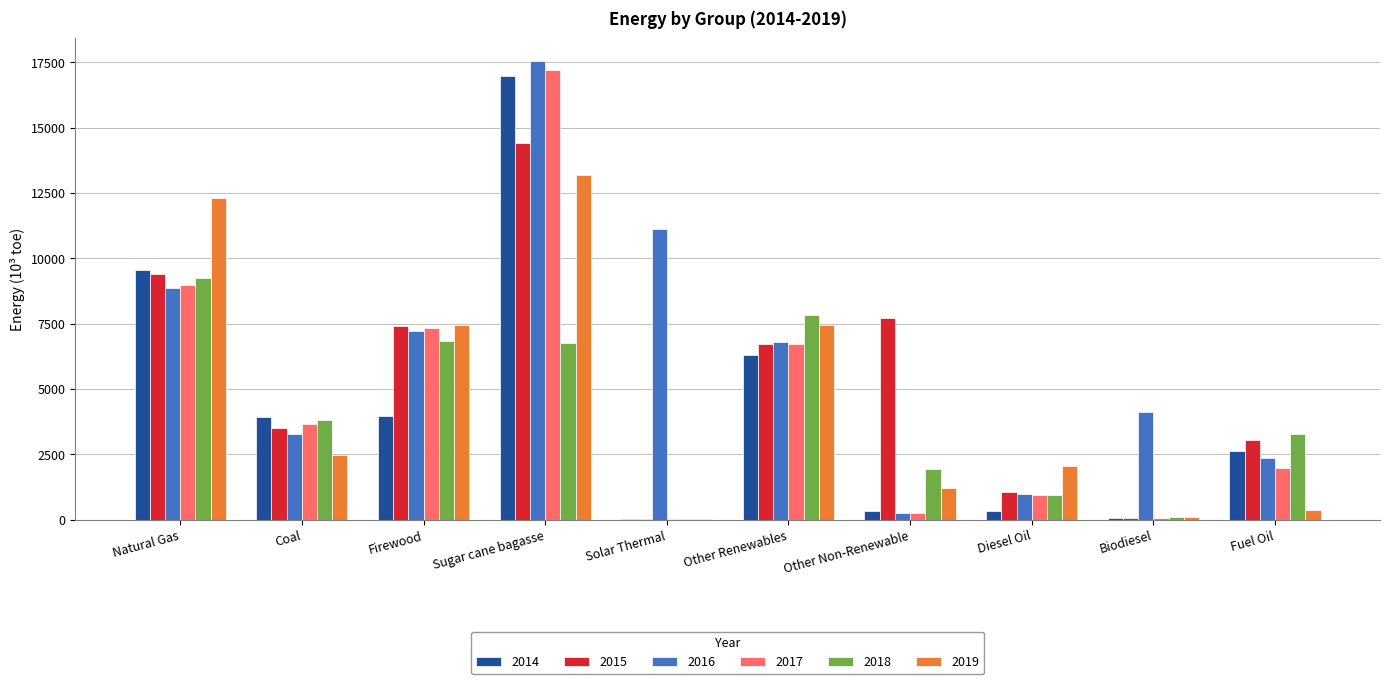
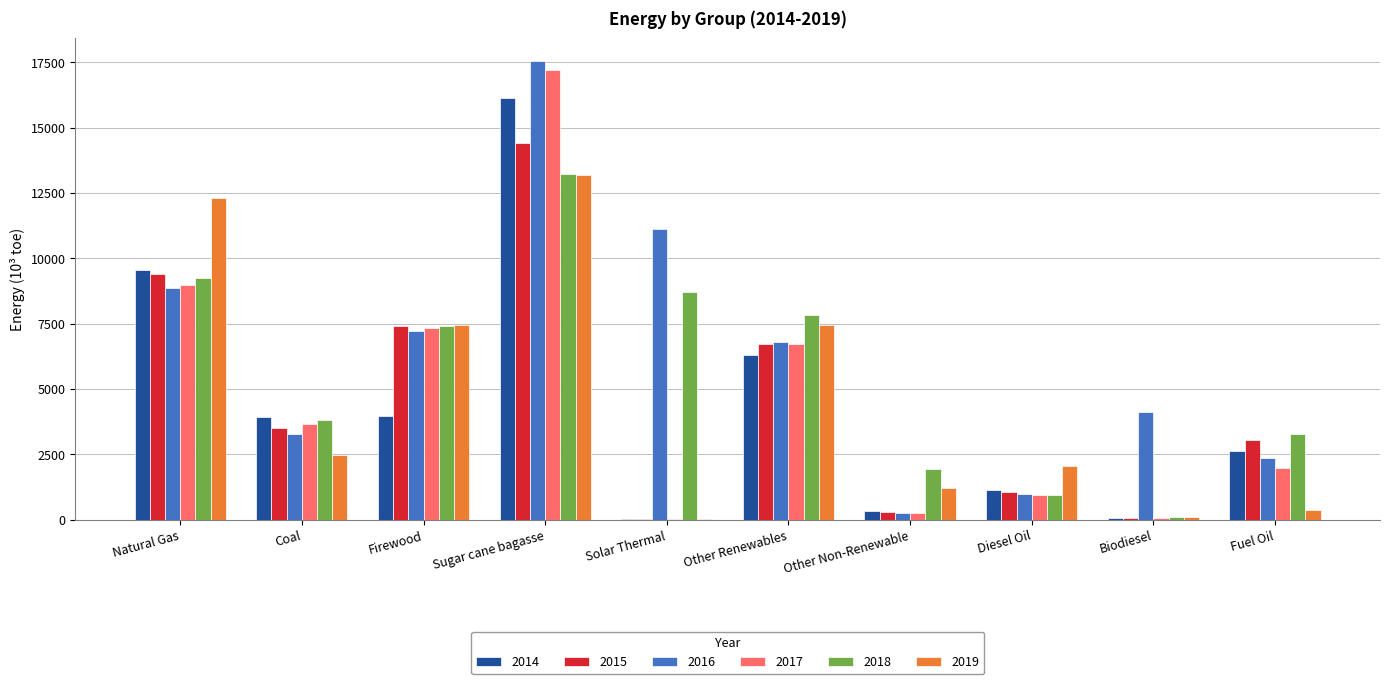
  {
    "2014": {
      "Natural Gas": 9600,
      "Coal": 3900,
      "Firewood": 4000,
-     "Sugar cane bagasse": 17000,
+     "Sugar cane bagasse": 16100,
      "Other Renewables": 6300,
      "Other Non-Renewable": 300,
-     "Diesel Oil": 300,
+     "Diesel Oil": 1100,
      "Fuel Oil": 2600
    },
    "2015": {
      "Natural Gas": 9400,
      "Coal": 3500,
      "Firewood": 7400,
      "Sugar cane bagasse": 14400,
      "Other Renewables": 6700,
-     "Other Non-Renewable": 7700,
+     "Other Non-Renewable": 300,
      "Diesel Oil": 1000,
      "Fuel Oil": 3100
    },
    "2016": {
      "Natural Gas": 8900,
      "Coal": 3300,
      "Firewood": 7200,
      "Sugar cane bagasse": 17600,
      "Solar Thermal": 11100,
      "Other Renewables": 6800,
      "Other Non-Renewable": 300,
      "Diesel Oil": 1000,
      "Biodiesel": 4100,
      "Fuel Oil": 2400
    },
    "2017": {
      "Natural Gas": 9000,
      "Coal": 3700,
      "Firewood": 7300,
      "Sugar cane bagasse": 17200,
      "Other Renewables": 6700,
      "Other Non-Renewable": 300,
      "Diesel Oil": 900,
      "Fuel Oil": 2000
    },
    "2018": {
      "Natural Gas": 9200,
      "Coal": 3800,
-     "Firewood": 6800,
-     "Sugar cane bagasse": 6800,
-     "Solar Thermal": 0,
+     "Firewood": 7400,
+     "Sugar cane bagasse": 13200,
+     "Solar Thermal": 8700,
      "Other Renewables": 7800,
      "Other Non-Renewable": 1900,
      "Diesel Oil": 900,
      "Fuel Oil": 3300
    },
    "2019": {
      "Natural Gas": 12300,
      "Coal": 2500,
      "Firewood": 7400,
      "Sugar cane bagasse": 13200,
      "Other Renewables": 7400,
      "Other Non-Renewable": 1200,
      "Diesel Oil": 2000,
      "Biodiesel": 100,
      "Fuel Oil": 400
    }
  }
